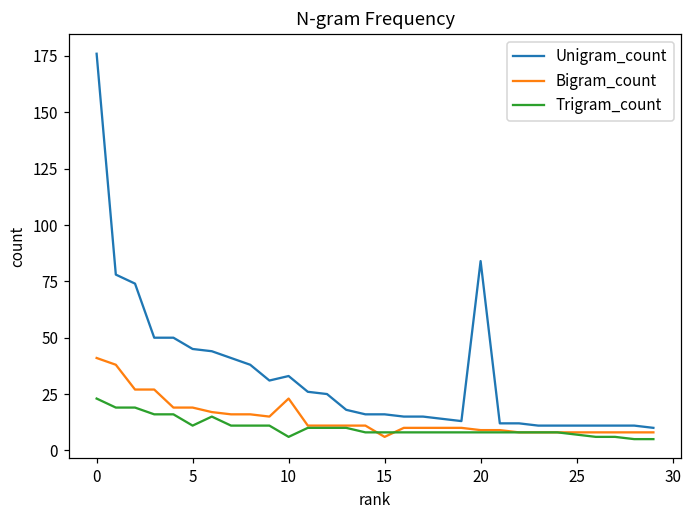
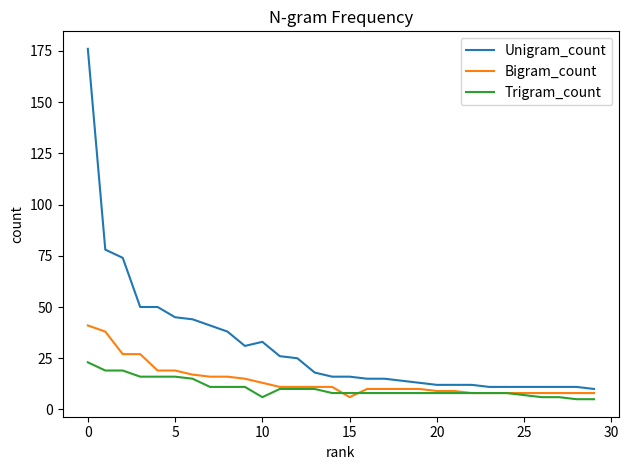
  {
    "Unigram_count": {
      "0": 176,
      "5": 45,
      "10": 33,
      "15": 16,
-     "20": 84,
+     "20": 12,
      "25": 11
    },
    "Bigram_count": {
      "0": 41,
      "5": 19,
-     "10": 23,
+     "10": 13,
      "15": 6
    },
    "Trigram_count": {
      "0": 23,
-     "5": 11,
+     "5": 16,
      "10": 6,
      "15": 8
    }
  }
